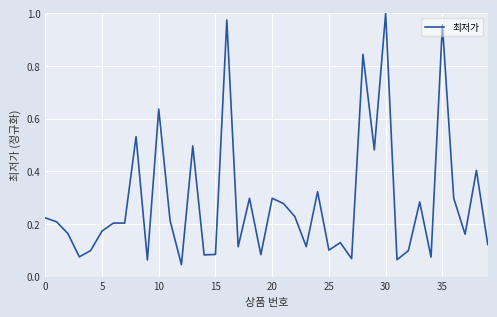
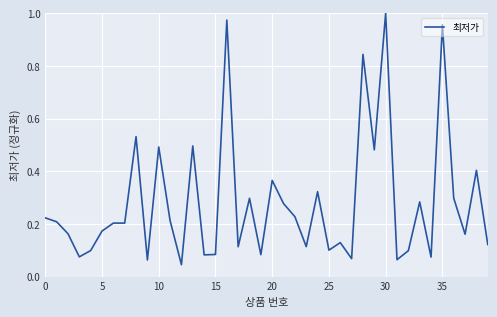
  {
    "0": 0.22,
    "5": 0.17,
-   "10": 0.64,
+   "10": 0.49,
    "15": 0.08,
-   "20": 0.30,
+   "20": 0.37,
    "25": 0.10,
    "30": 1.00
  }
